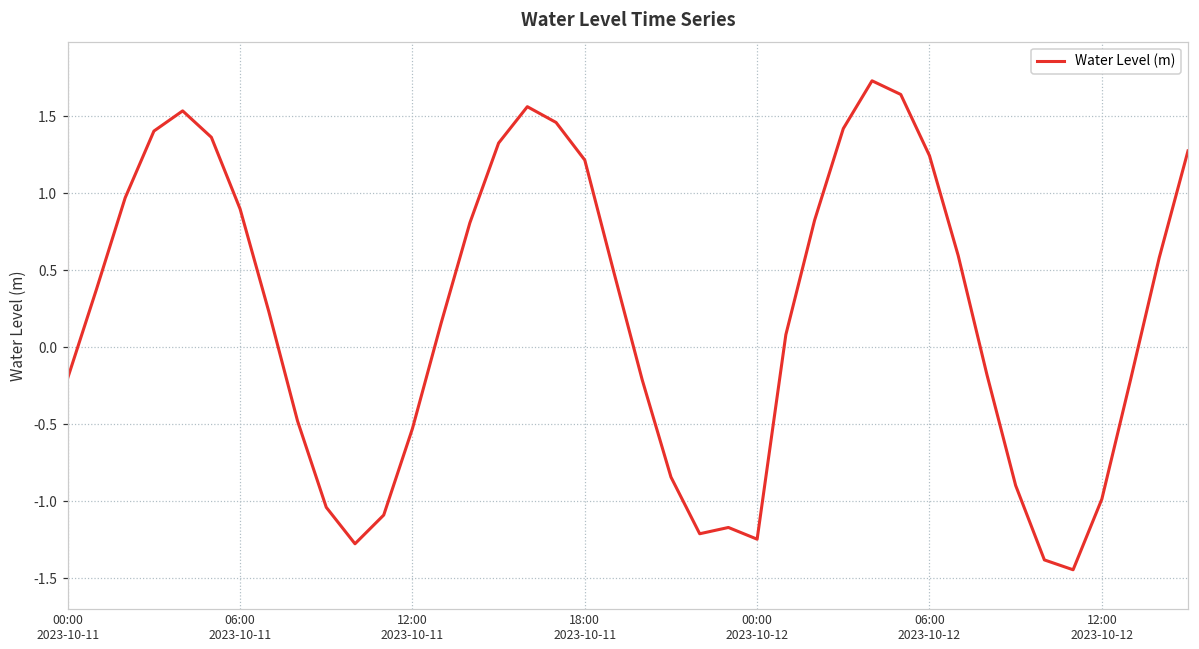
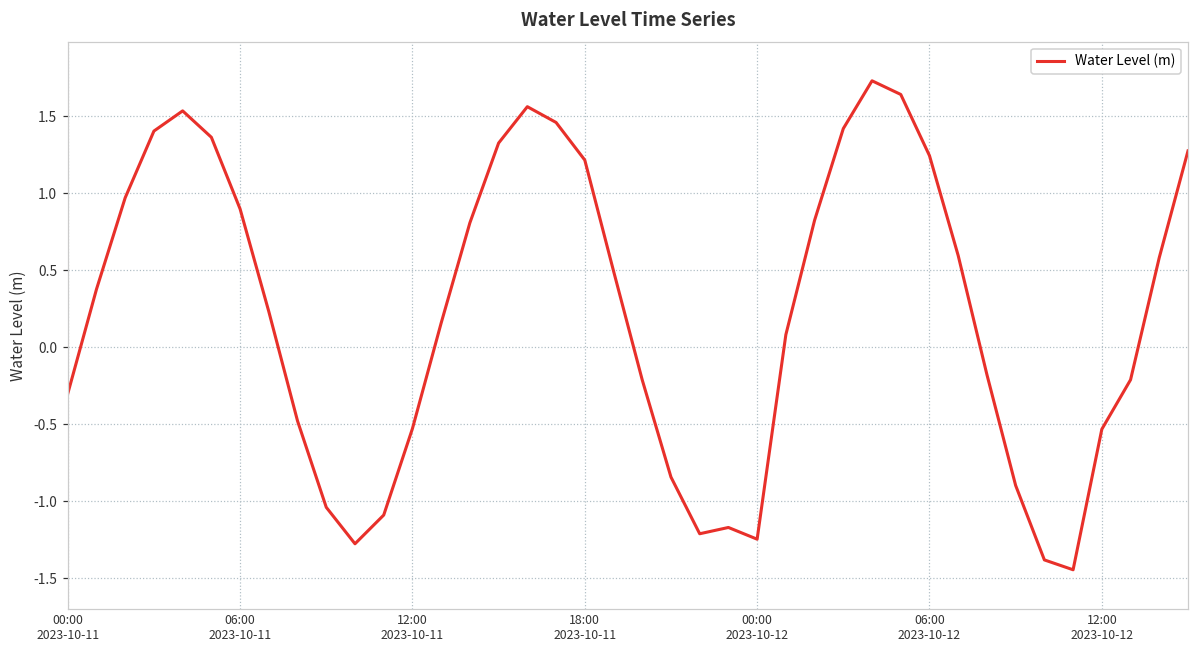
  {
-   "00:00 2023-10-11": -0.20,
+   "00:00 2023-10-11": -0.30,
    "06:00 2023-10-11": 0.90,
    "12:00 2023-10-11": -0.53,
    "18:00 2023-10-11": 1.22,
    "00:00 2023-10-12": -1.25,
    "06:00 2023-10-12": 1.24,
-   "12:00 2023-10-12": -0.99
+   "12:00 2023-10-12": -0.53
  }
